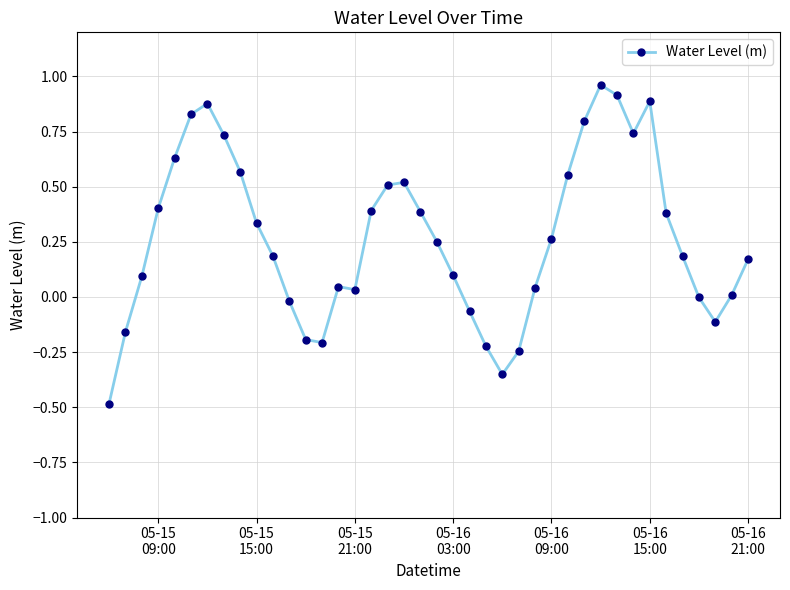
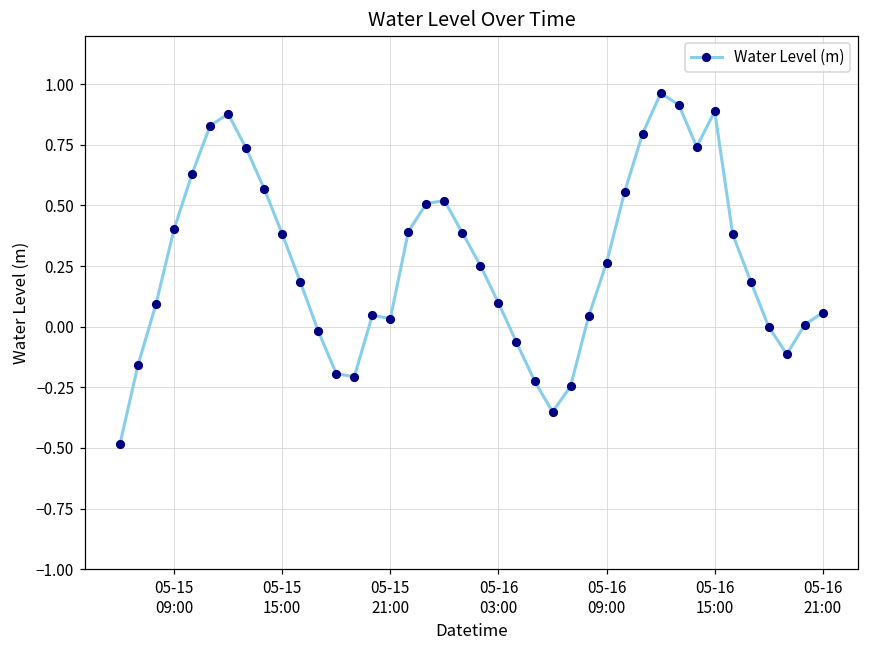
  {
    "05-15 09:00": 0.40,
-   "05-15 15:00": 0.34,
+   "05-15 15:00": 0.38,
    "05-15 21:00": 0.03,
    "05-16 03:00": 0.10,
    "05-16 09:00": 0.26,
    "05-16 15:00": 0.89,
-   "05-16 21:00": 0.17
+   "05-16 21:00": 0.06
  }
